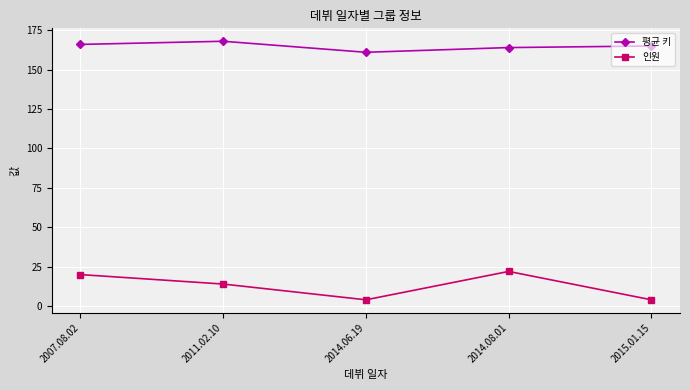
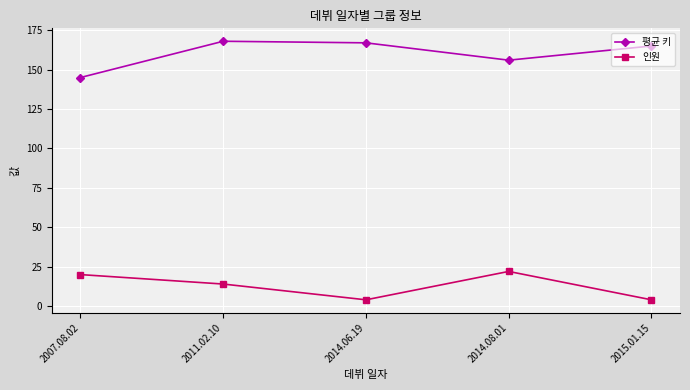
  {
    "평균 키": {
-     "2007.08.02": 166,
+     "2007.08.02": 145,
      "2011.02.10": 168,
-     "2014.06.19": 161,
-     "2014.08.01": 164
+     "2014.06.19": 167,
+     "2014.08.01": 156
    },
    "인원": {
      "2007.08.02": 20,
      "2011.02.10": 14,
      "2014.06.19": 4,
      "2014.08.01": 22,
      "2015.01.15": 4
    }
  }
